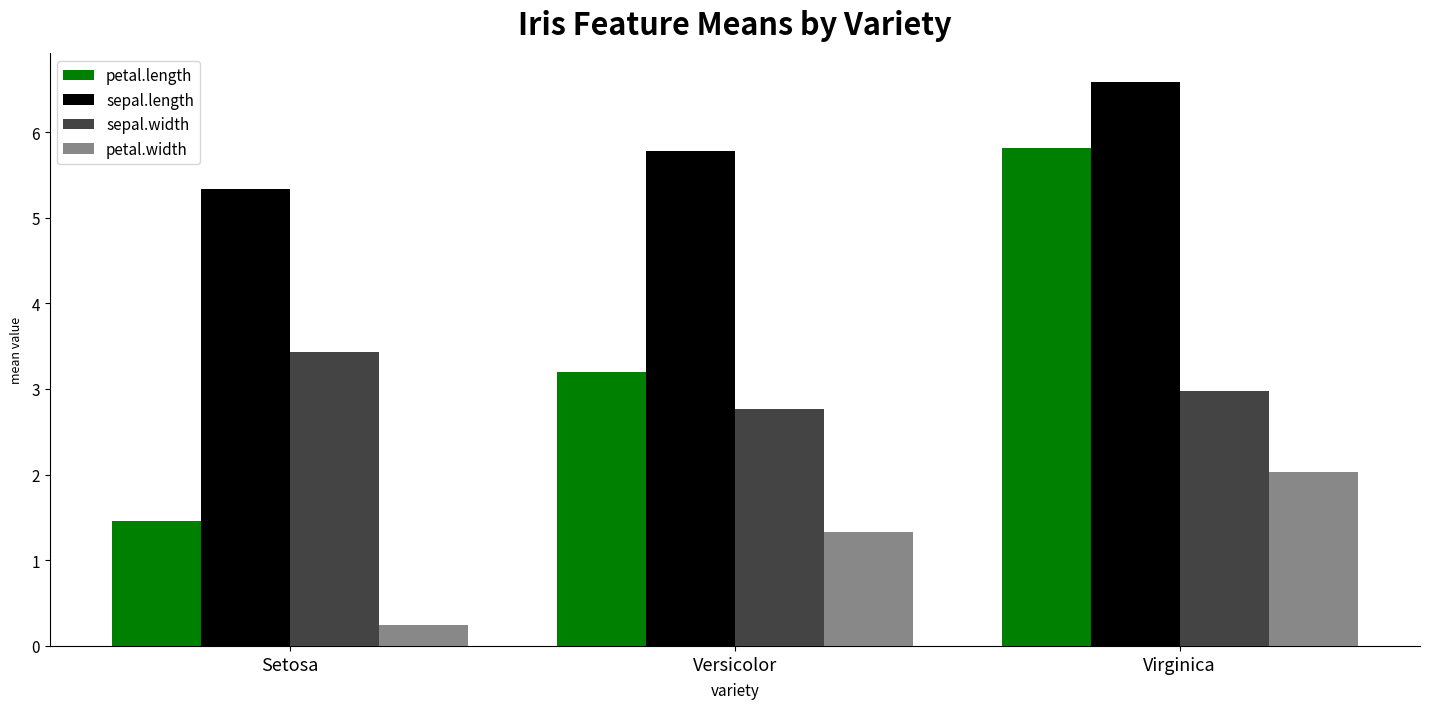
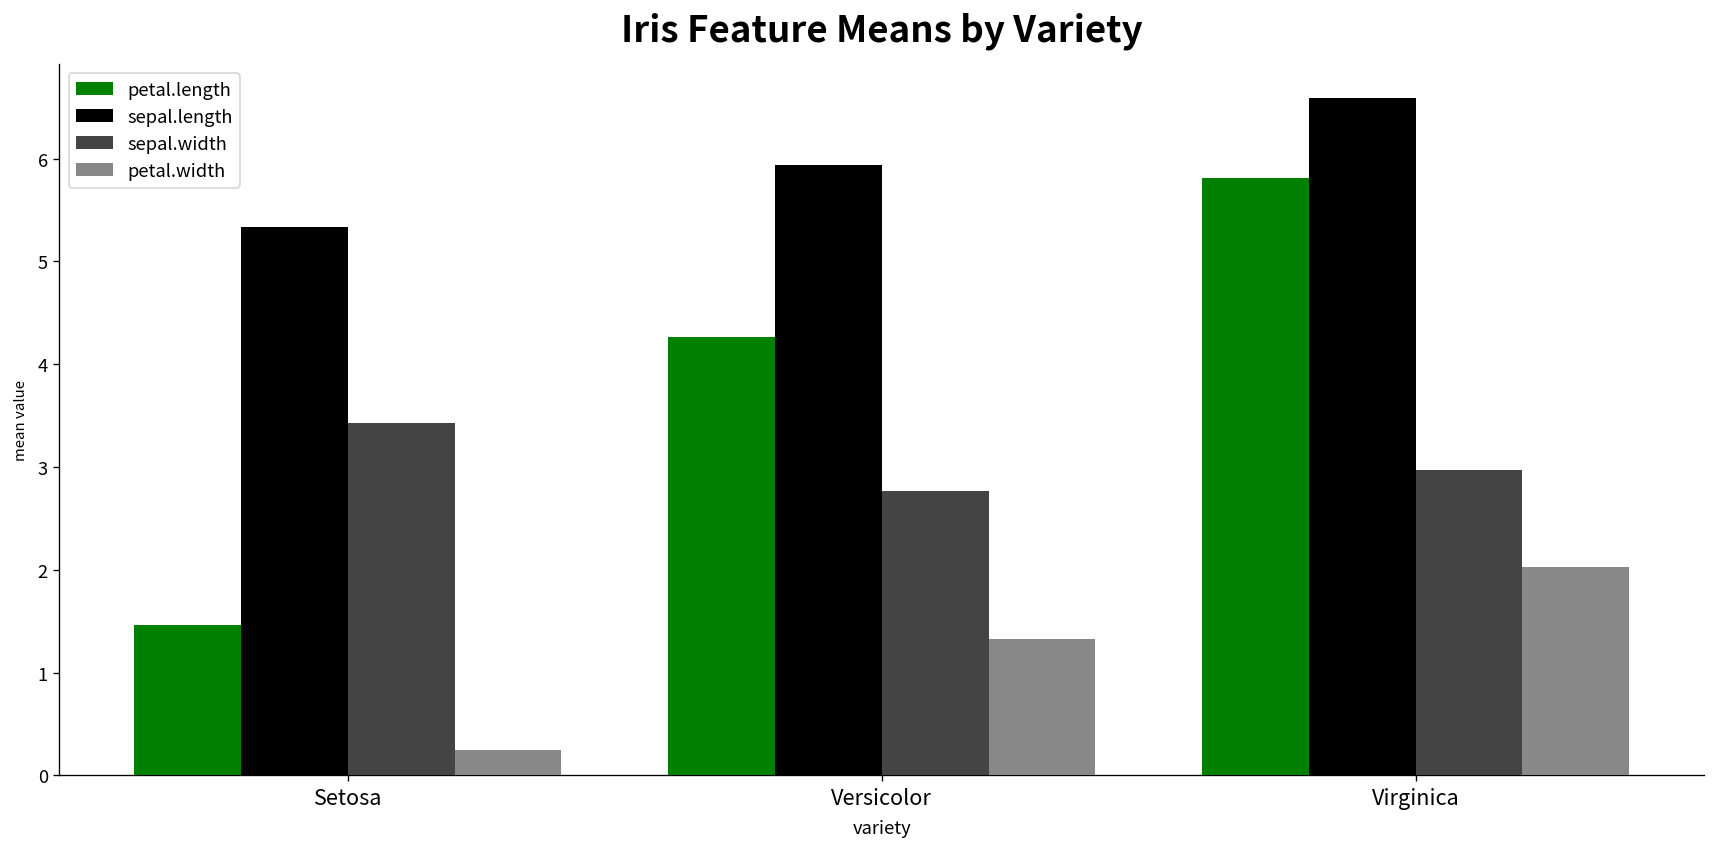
  {
    "petal.length": {
      "Setosa": 1.5,
-     "Versicolor": 3.2,
+     "Versicolor": 4.3,
      "Virginica": 5.8
    },
    "sepal.length": {
      "Setosa": 5.3,
-     "Versicolor": 5.8,
+     "Versicolor": 5.9,
      "Virginica": 6.6
    },
    "sepal.width": {
      "Setosa": 3.4,
      "Versicolor": 2.8,
      "Virginica": 3.0
    },
    "petal.width": {
      "Setosa": 0.2,
      "Versicolor": 1.3,
      "Virginica": 2.0
    }
  }
